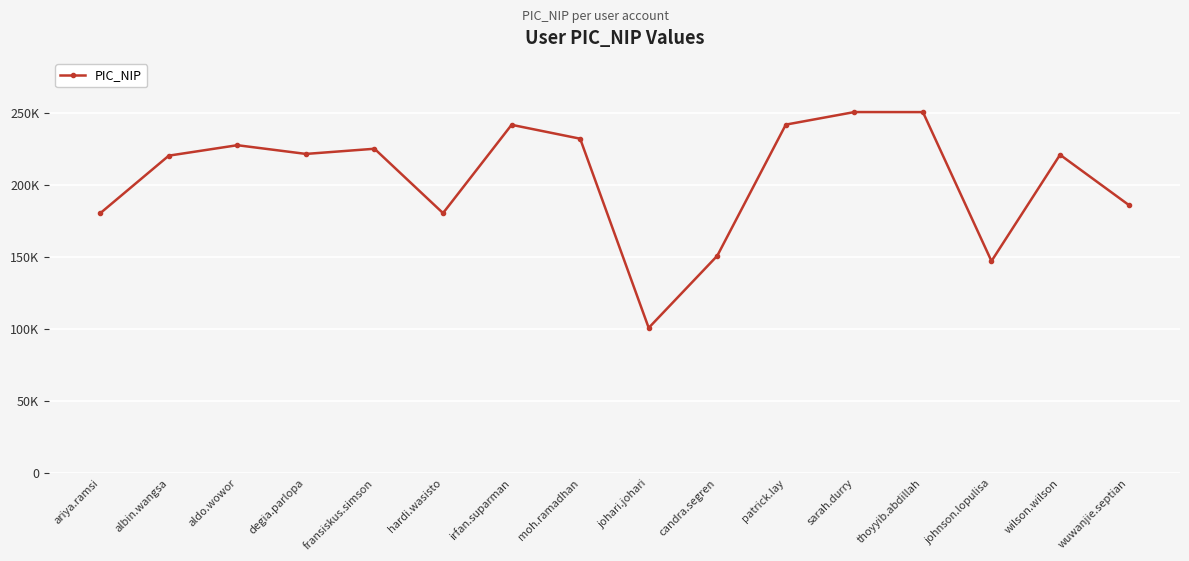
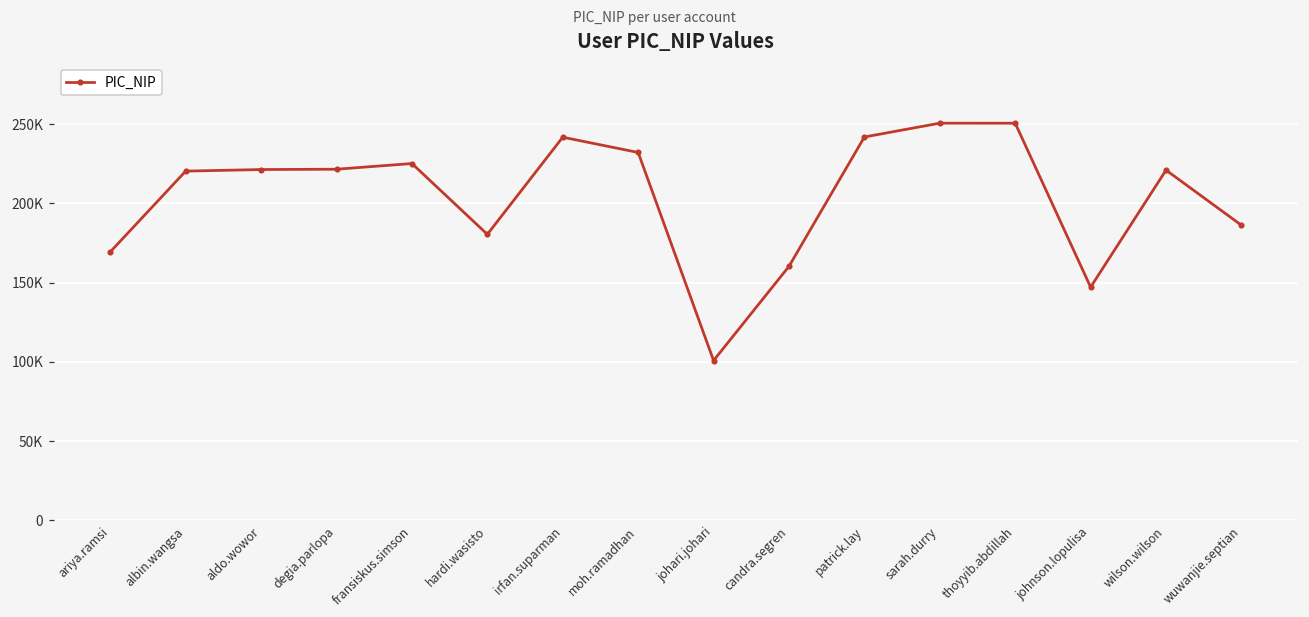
  {
-   "ariya.ramsi": 180000,
+   "ariya.ramsi": 169000,
    "albin.wangsa": 220000,
-   "aldo.wowor": 228000,
+   "aldo.wowor": 221000,
    "degia.parlopa": 221000,
    "fransiskus.simson": 225000,
    "hardi.wasisto": 180000,
    "irfan.suparman": 242000,
    "moh.ramadhan": 232000,
    "johari.johari": 101000,
-   "candra.segren": 151000,
+   "candra.segren": 160000,
    "patrick.lay": 242000,
    "sarah.durry": 251000,
    "thoyyib.abdillah": 251000,
    "johnson.lopulisa": 147000,
    "wilson.wilson": 221000,
    "wuwanjie.septian": 186000
  }
